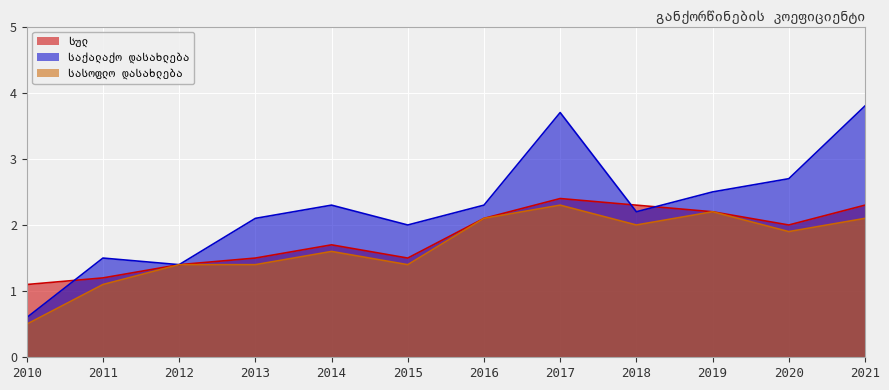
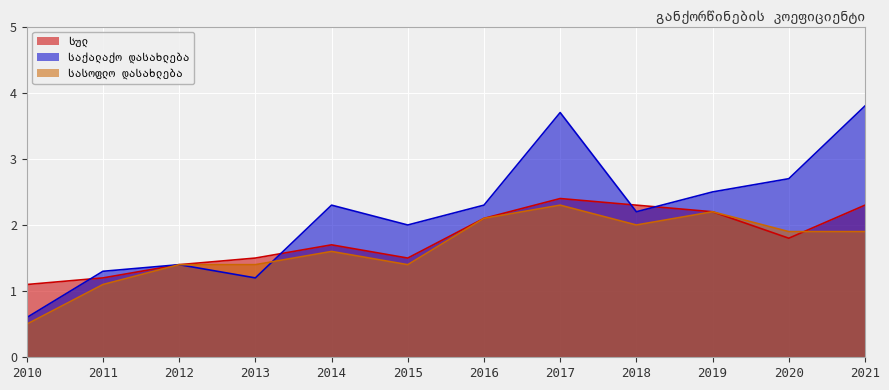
  {
    "სულ": {
      "2010": 1.1,
      "2011": 1.2,
      "2013": 1.5,
      "2014": 1.7,
      "2015": 1.5,
      "2017": 2.4,
      "2018": 2.3,
-     "2020": 2.0,
+     "2020": 1.8,
      "2021": 2.3
    },
    "საქალაქო დასახლება": {
      "2010": 0.6,
-     "2011": 1.5,
-     "2013": 2.1,
+     "2011": 1.3,
+     "2013": 1.2,
      "2014": 2.3,
      "2015": 2.0,
      "2016": 2.3,
      "2017": 3.7,
      "2018": 2.2,
      "2019": 2.5,
      "2020": 2.7,
      "2021": 3.8
    },
    "სასოფლო დასახლება": {
      "2010": 0.5,
      "2011": 1.1,
      "2013": 1.4,
      "2014": 1.6,
      "2015": 1.4,
      "2017": 2.3,
      "2018": 2.0,
      "2020": 1.9,
-     "2021": 2.1
+     "2021": 1.9
    }
  }
